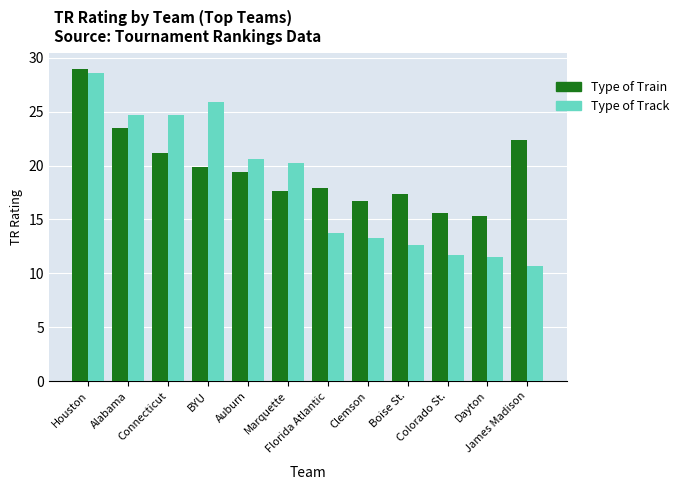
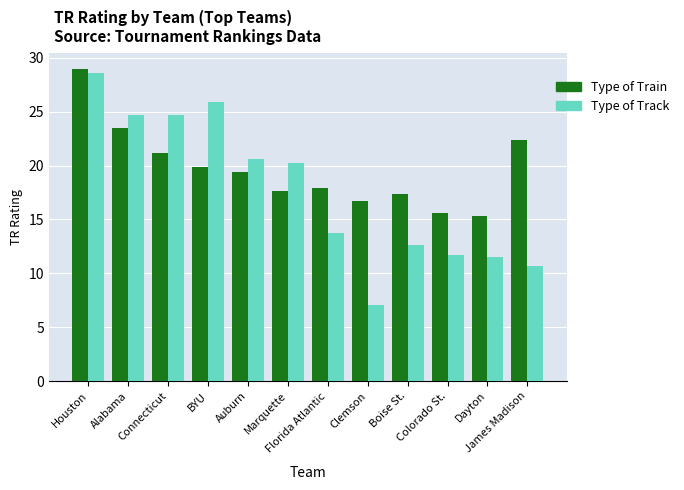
  {
    "Type of Train": {
      "Houston": 29.0,
      "Alabama": 23.5,
      "Connecticut": 21.2,
      "BYU": 19.9,
      "Auburn": 19.4,
      "Marquette": 17.6,
      "Florida Atlantic": 17.9,
      "Clemson": 16.7,
      "Boise St.": 17.4,
      "Colorado St.": 15.6,
      "Dayton": 15.3,
      "James Madison": 22.4
    },
    "Type of Track": {
      "Houston": 28.6,
      "Alabama": 24.7,
      "Connecticut": 24.7,
      "BYU": 25.9,
      "Auburn": 20.6,
      "Marquette": 20.2,
      "Florida Atlantic": 13.7,
-     "Clemson": 13.3,
+     "Clemson": 7.1,
      "Boise St.": 12.6,
      "Colorado St.": 11.7,
      "Dayton": 11.5,
      "James Madison": 10.7
    }
  }
